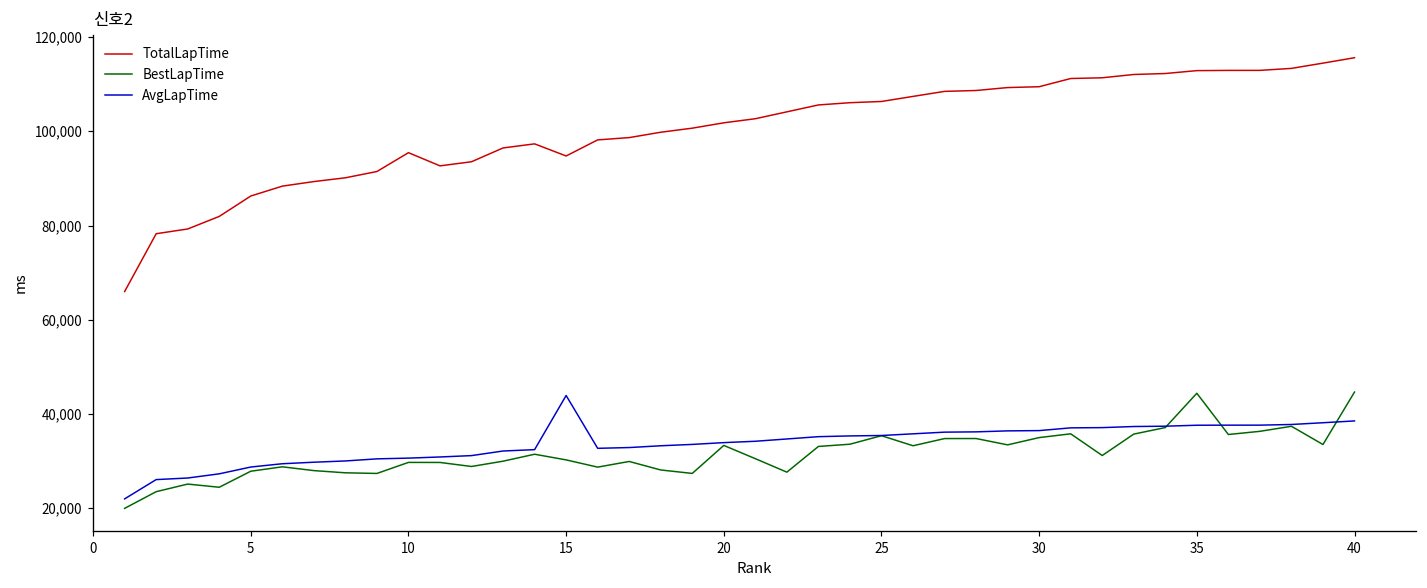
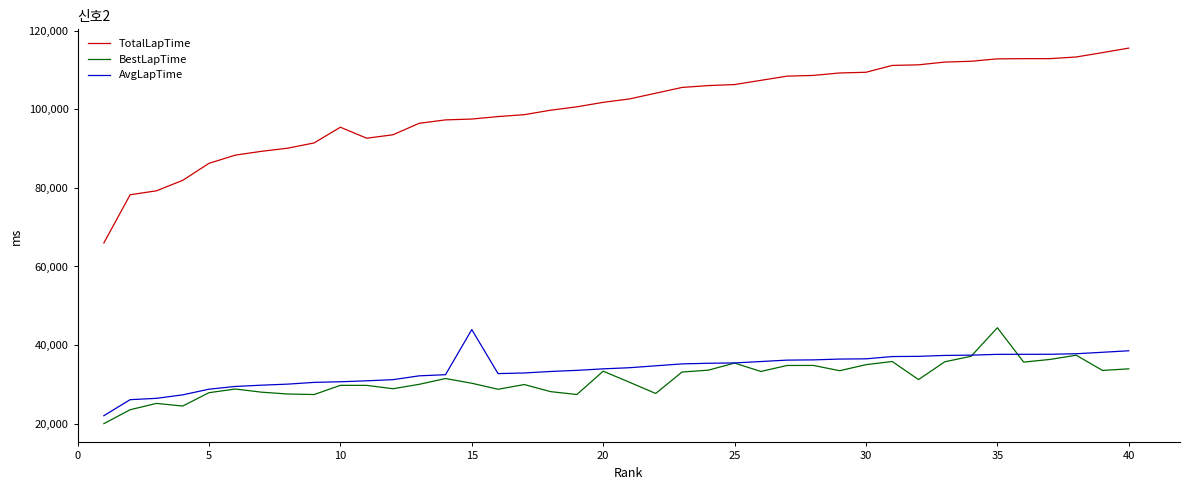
  {
    "TotalLapTime": {
      "5": "86,000",
      "10": "95,000",
-     "15": "95,000",
+     "15": "98,000",
      "20": "102,000",
      "25": "106,000",
      "30": "109,000",
      "35": "113,000",
      "40": "116,000"
    },
    "BestLapTime": {
      "5": "28,000",
      "10": "30,000",
      "15": "30,000",
      "30": "35,000",
      "35": "44,000",
-     "40": "45,000"
+     "40": "34,000"
    },
    "AvgLapTime": {
      "5": "29,000",
      "10": "31,000",
      "15": "44,000",
      "30": "36,000",
      "35": "38,000",
      "40": "39,000"
    }
  }
